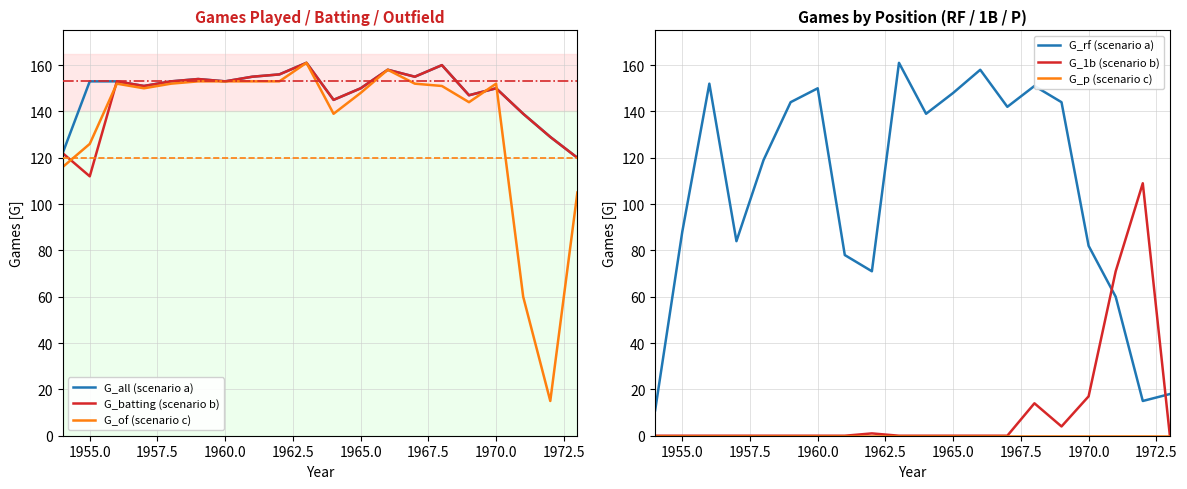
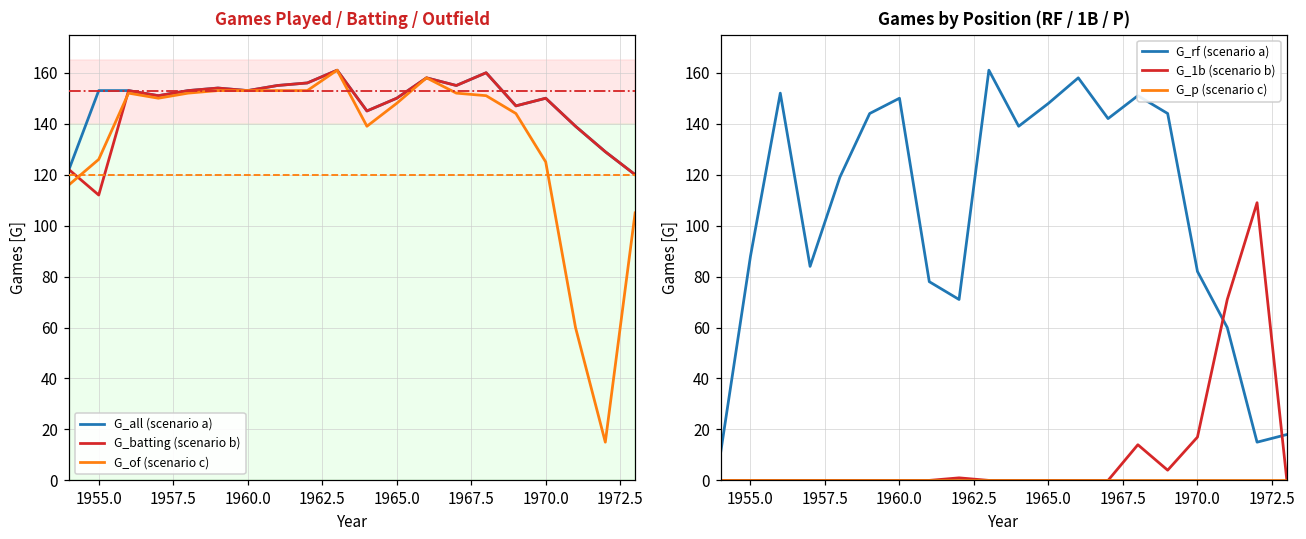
  {
    "Games Played / Batting / Outfield": {
      "G_all (scenario a)": {
        "1955.0": 153
      },
      "G_batting (scenario b)": {
        "1955.0": 112
      },
      "G_of (scenario c)": {
        "1955.0": 126,
        "1965.0": 148,
-       "1970.0": 152
+       "1970.0": 125
      }
    },
    "Games by Position (RF / 1B / P)": {
      "G_rf (scenario a)": {
        "1955.0": 88,
        "1960.0": 150,
        "1965.0": 148,
        "1970.0": 82
      },
      "G_1b (scenario b)": {
        "1970.0": 17
      },
      "G_p (scenario c)": {
        "1970.0": 0
      }
    }
  }
